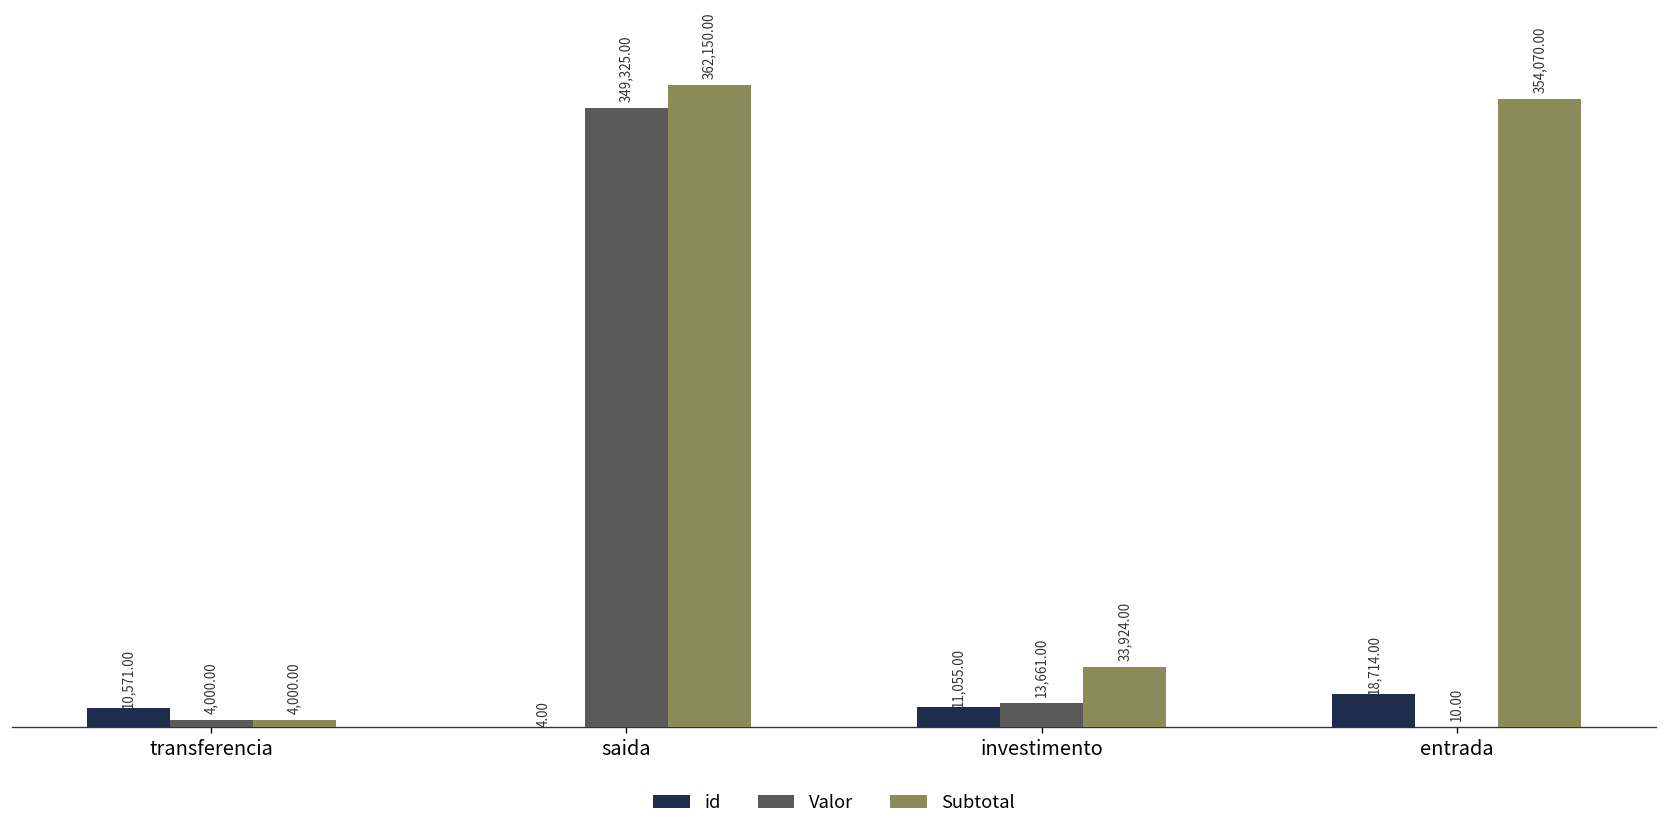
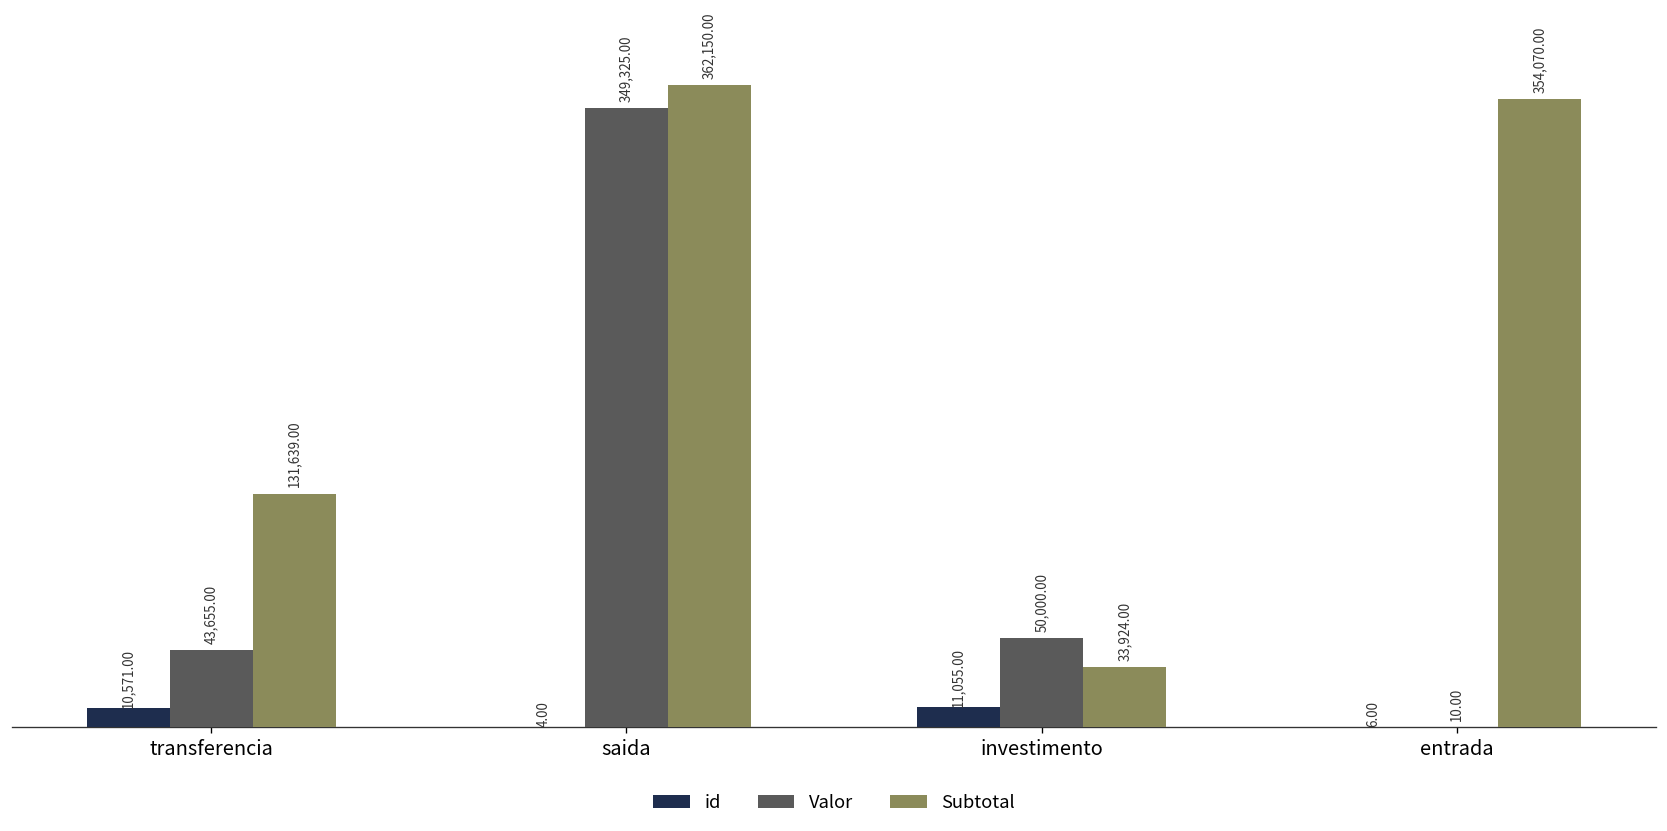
  {
    "id": {
      "transferencia": "10,571.00",
      "saida": "4.00",
      "investimento": "11,055.00",
-     "entrada": "18,714.00"
+     "entrada": "6.00"
    },
    "Valor": {
-     "transferencia": "4,000.00",
+     "transferencia": "43,655.00",
      "saida": "349,325.00",
-     "investimento": "13,661.00",
+     "investimento": "50,000.00",
      "entrada": "10.00"
    },
    "Subtotal": {
-     "transferencia": "4,000.00",
+     "transferencia": "131,639.00",
      "saida": "362,150.00",
      "investimento": "33,924.00",
      "entrada": "354,070.00"
    }
  }
